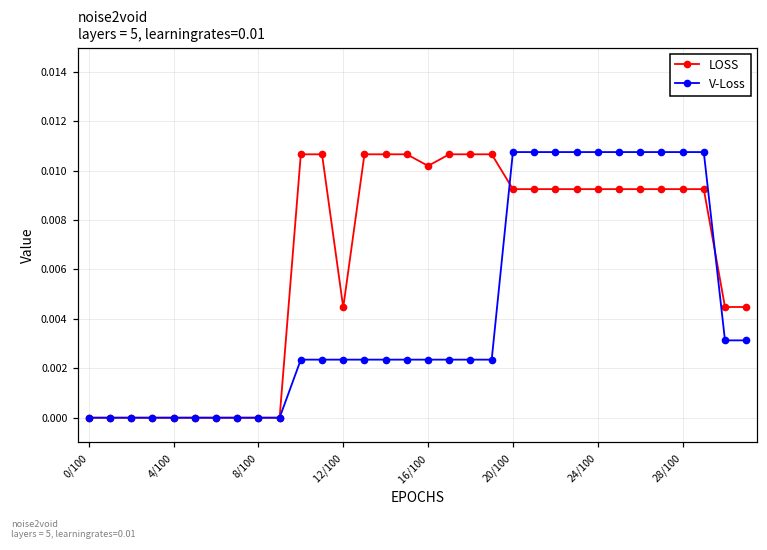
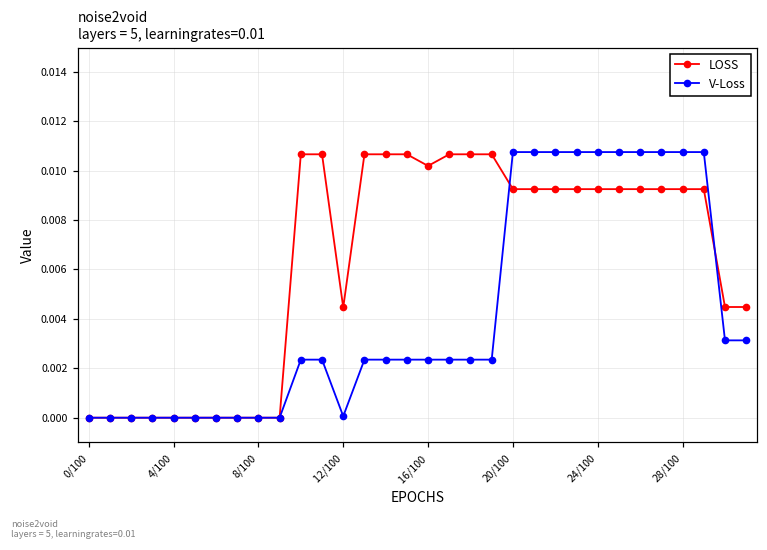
  {
    "LOSS": {
      "12/100": 0.0045,
      "16/100": 0.0102,
      "20/100": 0.0093,
      "24/100": 0.0093,
      "28/100": 0.0093
    },
    "V-Loss": {
-     "12/100": 0.0024,
+     "12/100": 0.0001,
      "16/100": 0.0024,
      "20/100": 0.0108,
      "24/100": 0.0108,
      "28/100": 0.0108
    }
  }
